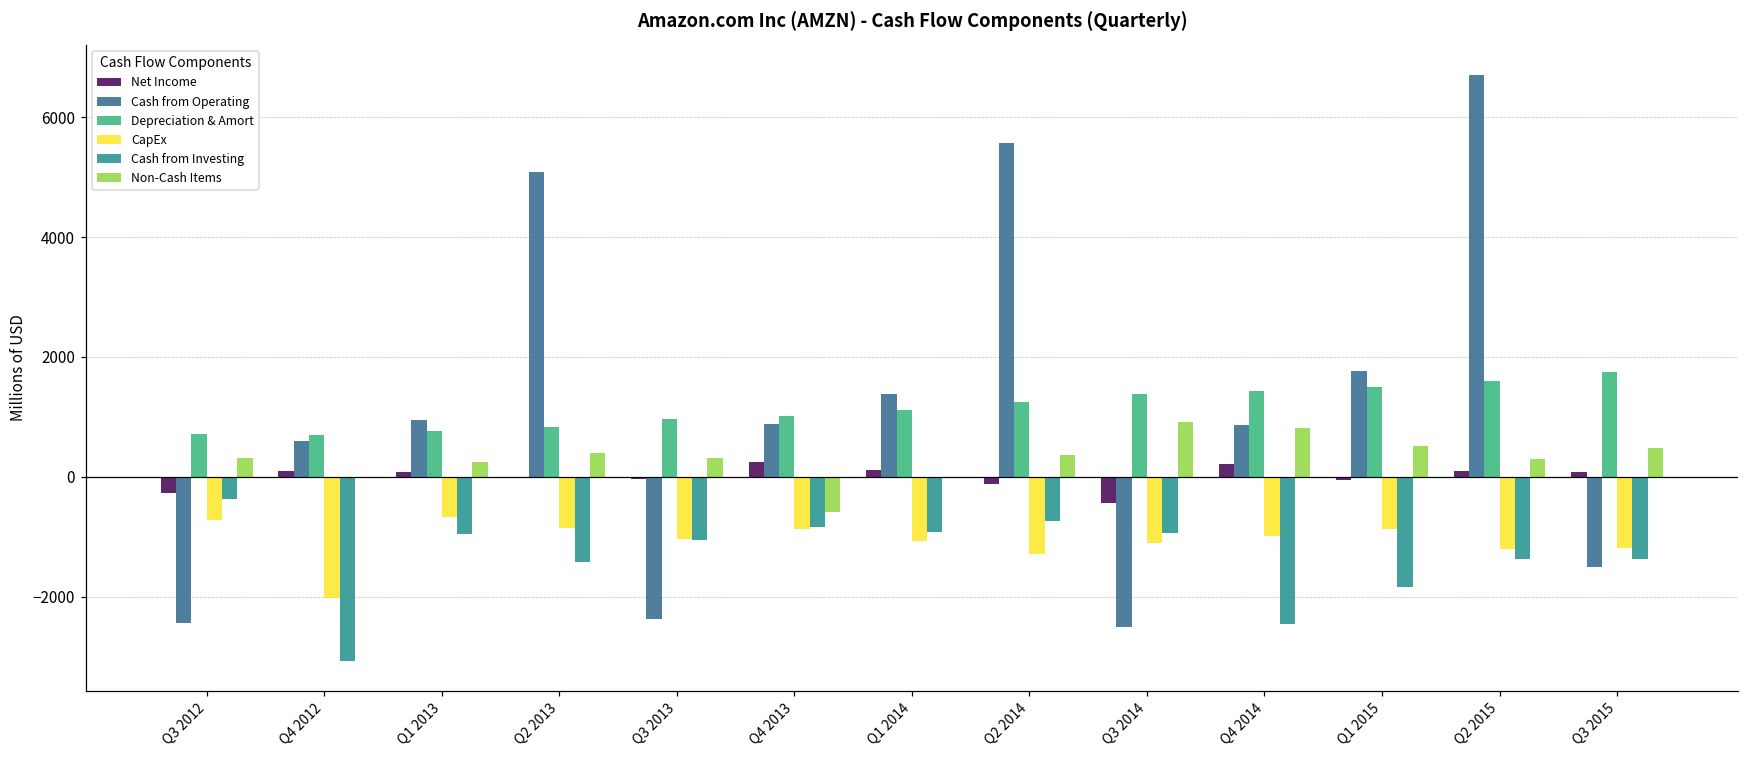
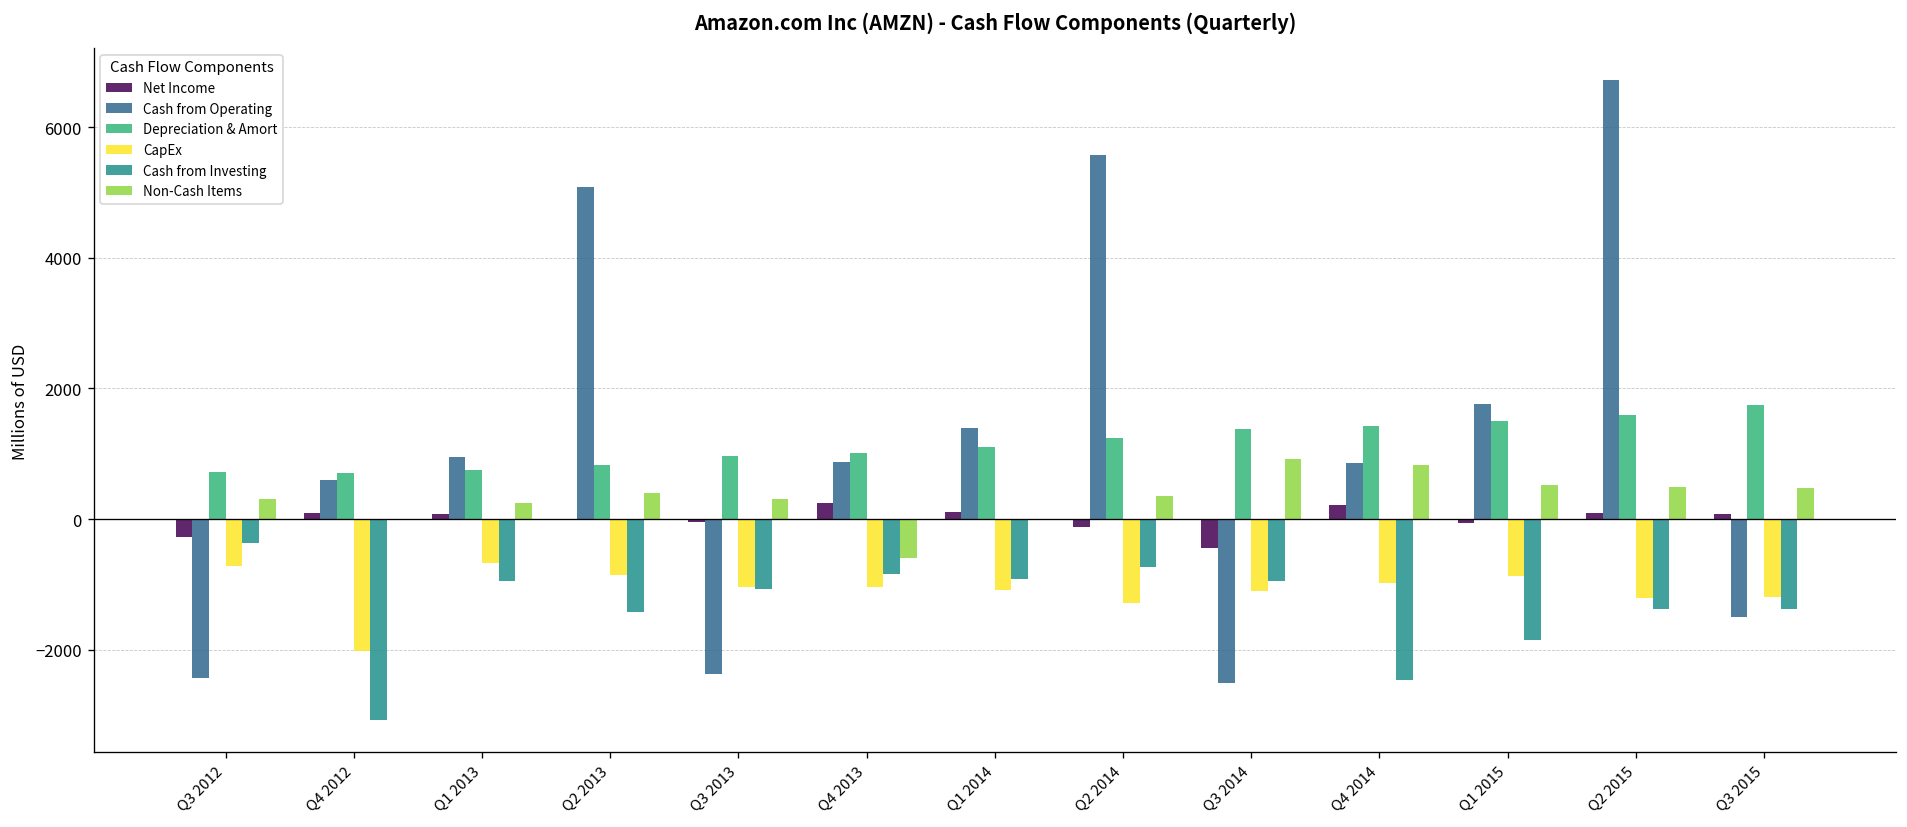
  {
    "Net Income": {
      "Q3 2012": -300,
      "Q4 2012": 100,
      "Q1 2013": 100,
      "Q4 2013": 200,
      "Q1 2014": 100,
      "Q2 2014": -100,
      "Q3 2014": -400,
      "Q4 2014": 200,
      "Q1 2015": -100,
      "Q2 2015": 100,
      "Q3 2015": 100
    },
    "CapEx": {
      "Q3 2012": -700,
      "Q4 2012": -2000,
      "Q1 2013": -700,
      "Q2 2013": -900,
      "Q3 2013": -1000,
-     "Q4 2013": -900,
+     "Q4 2013": -1000,
      "Q1 2014": -1100,
      "Q2 2014": -1300,
      "Q3 2014": -1100,
      "Q4 2014": -1000,
      "Q1 2015": -900,
      "Q2 2015": -1200,
      "Q3 2015": -1200
    },
    "Non-Cash Items": {
      "Q3 2012": 300,
      "Q1 2013": 200,
      "Q2 2013": 400,
      "Q3 2013": 300,
      "Q4 2013": -600,
      "Q1 2014": 0,
      "Q2 2014": 400,
      "Q3 2014": 900,
      "Q4 2014": 800,
      "Q1 2015": 500,
-     "Q2 2015": 300,
+     "Q2 2015": 500,
      "Q3 2015": 500
    }
  }
